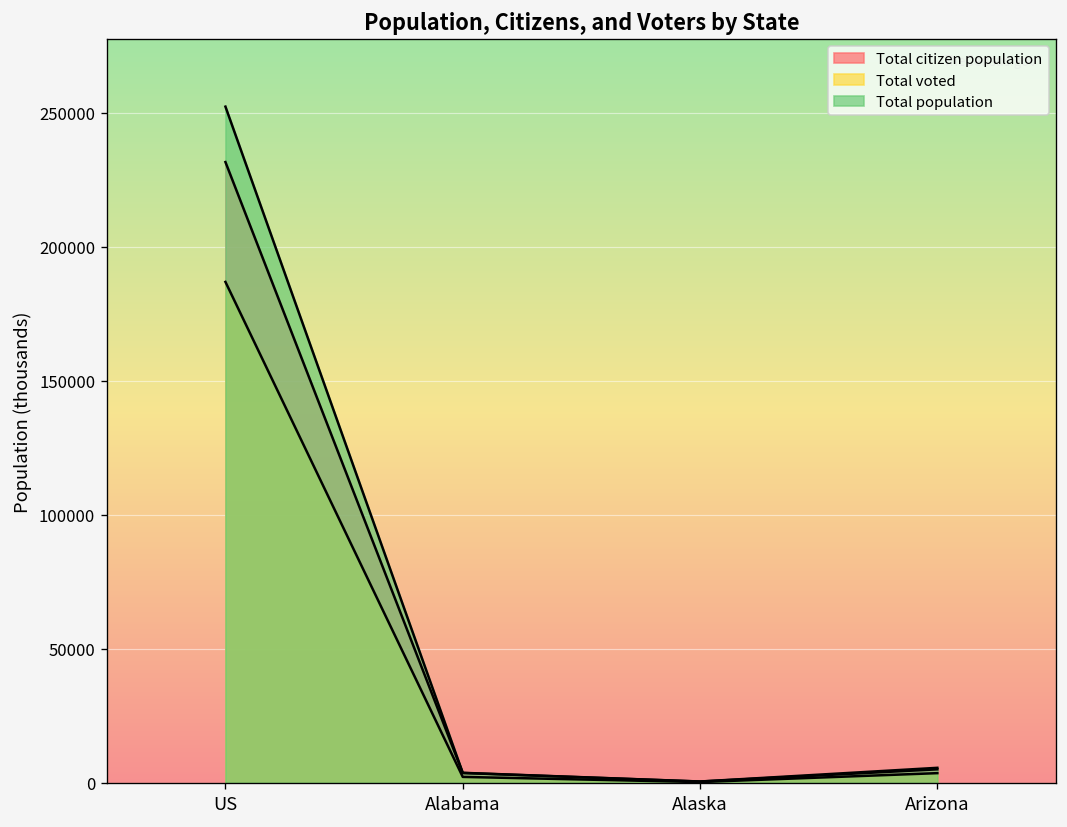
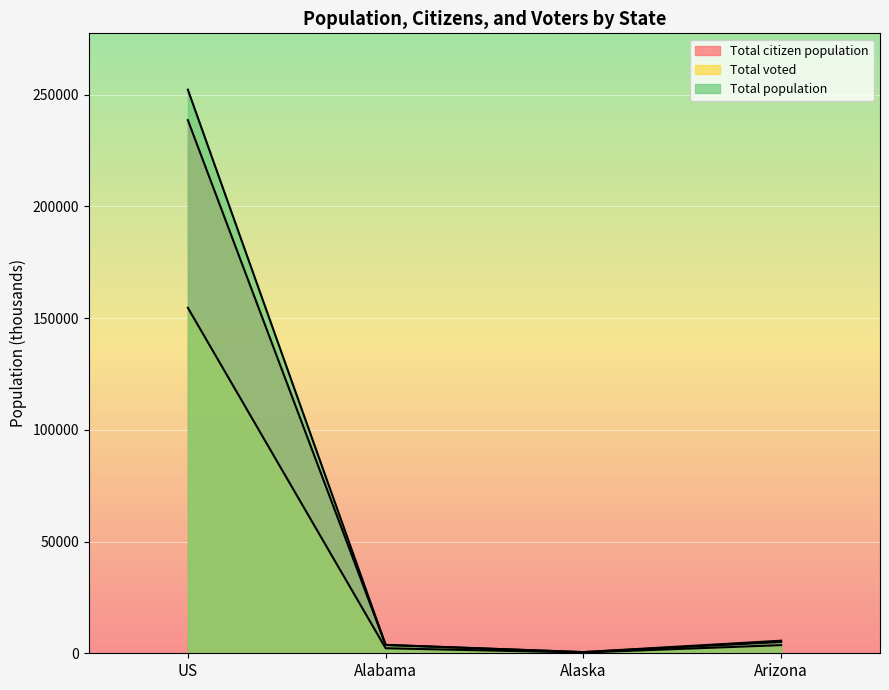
  {
    "Total citizen population": {
-     "US": 232000
+     "US": 239000
    },
    "Total voted": {
-     "US": 187000,
+     "US": 155000,
      "Alabama": 2000,
      "Arizona": 4000
    },
    "Total population": {
      "US": 252000
    }
  }
